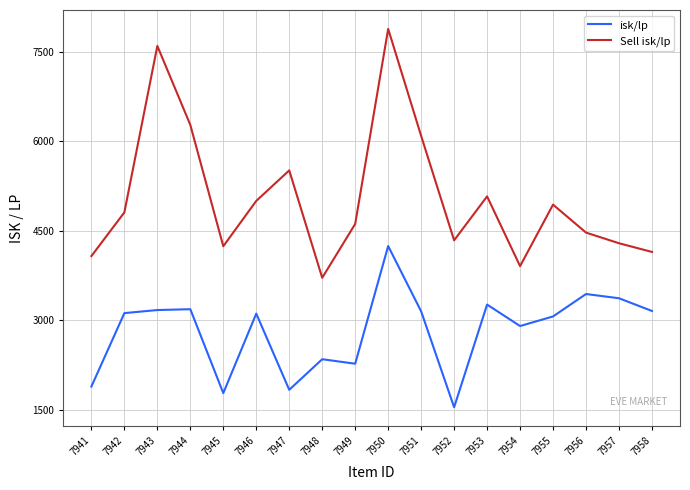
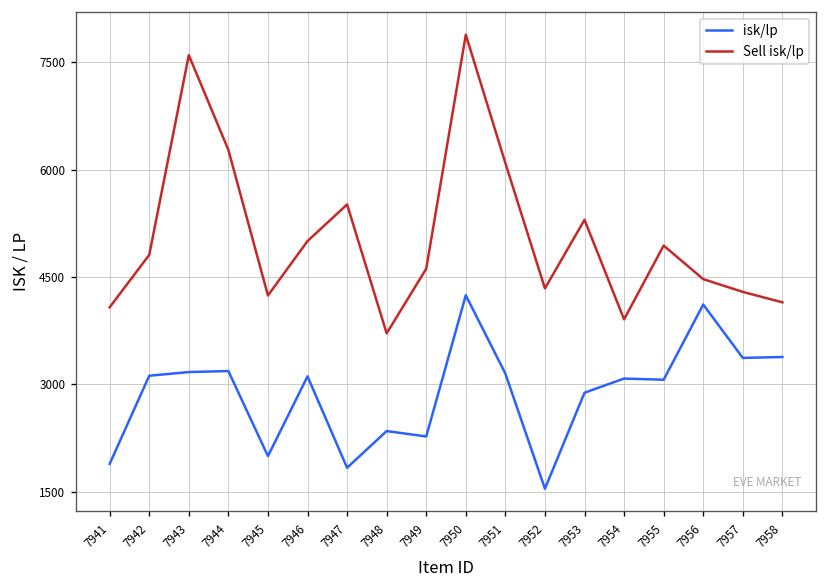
  {
    "isk/lp": {
      "7941": 1900,
      "7942": 3100,
      "7943": 3200,
      "7944": 3200,
-     "7945": 1800,
+     "7945": 2000,
      "7946": 3100,
      "7947": 1800,
      "7948": 2300,
      "7949": 2300,
      "7950": 4200,
      "7951": 3200,
      "7952": 1500,
-     "7953": 3300,
-     "7954": 2900,
+     "7953": 2900,
+     "7954": 3100,
      "7955": 3100,
-     "7956": 3400,
+     "7956": 4100,
      "7957": 3400,
-     "7958": 3200
+     "7958": 3400
    },
    "Sell isk/lp": {
      "7941": 4100,
      "7942": 4800,
      "7943": 7600,
      "7944": 6300,
      "7945": 4200,
      "7946": 5000,
      "7947": 5500,
      "7948": 3700,
      "7949": 4600,
      "7950": 7900,
      "7951": 6100,
      "7952": 4300,
-     "7953": 5100,
+     "7953": 5300,
      "7954": 3900,
      "7955": 4900,
      "7956": 4500,
      "7957": 4300,
      "7958": 4100
    }
  }
